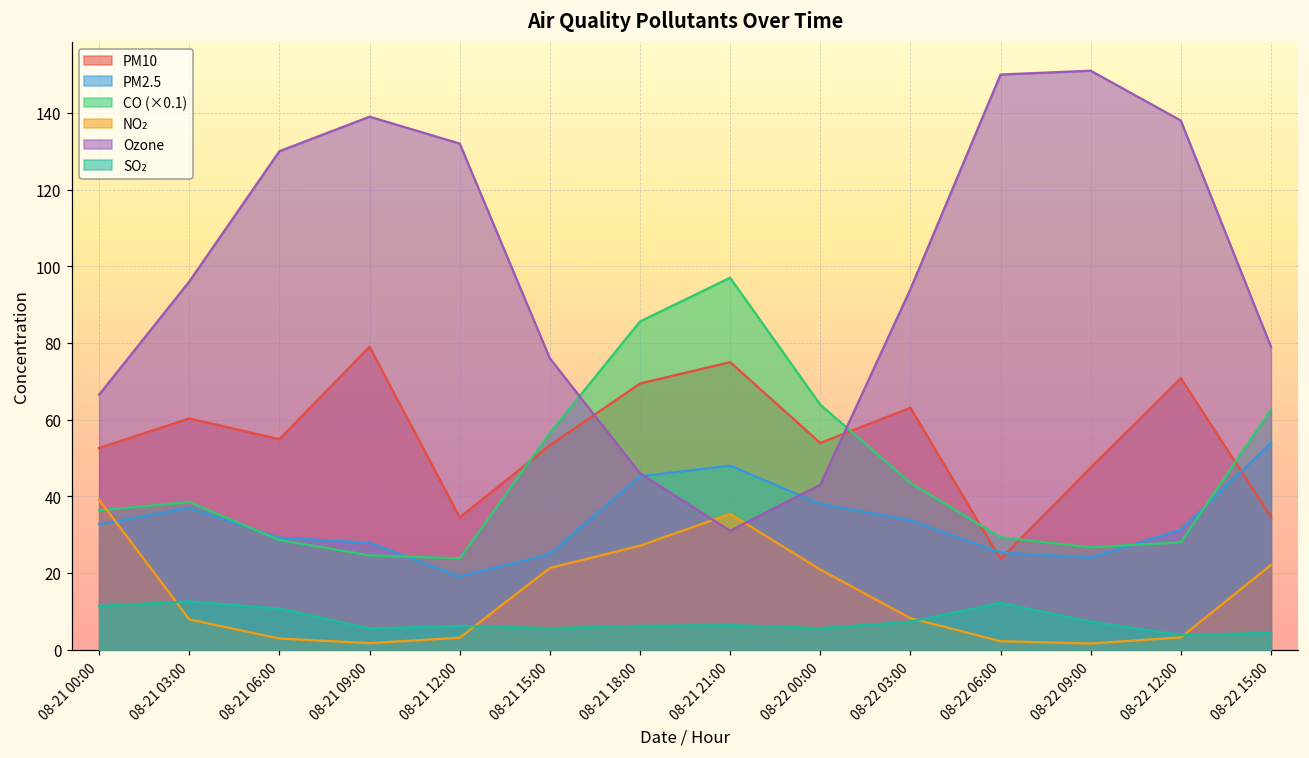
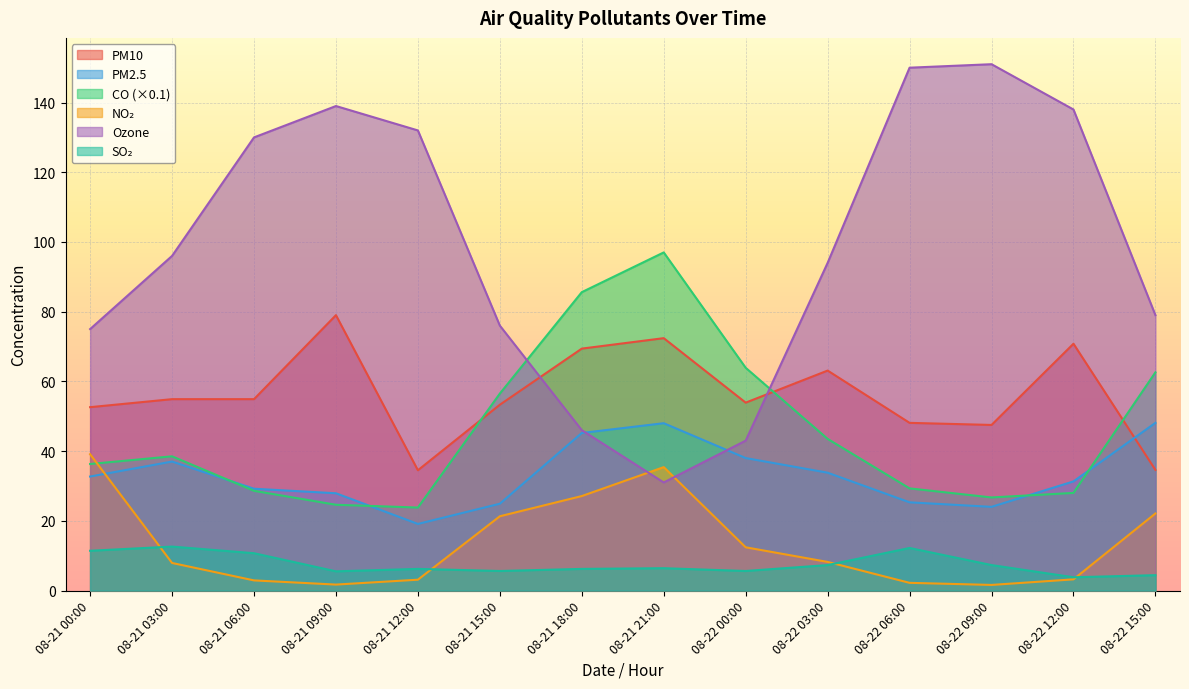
  {
    "PM10": {
      "08-21 00:00": 53,
-     "08-21 03:00": 60,
+     "08-21 03:00": 55,
      "08-21 06:00": 55,
      "08-21 09:00": 79,
      "08-21 12:00": 35,
      "08-21 15:00": 53,
      "08-21 18:00": 69,
-     "08-21 21:00": 75,
+     "08-21 21:00": 72,
      "08-22 00:00": 54,
      "08-22 03:00": 63,
-     "08-22 06:00": 24,
+     "08-22 06:00": 48,
      "08-22 09:00": 48,
      "08-22 12:00": 71,
      "08-22 15:00": 35
    },
    "PM2.5": {
      "08-21 00:00": 33,
      "08-21 03:00": 37,
      "08-21 09:00": 28,
      "08-21 12:00": 19,
      "08-21 15:00": 25,
      "08-21 18:00": 45,
      "08-21 21:00": 48,
      "08-22 00:00": 38,
      "08-22 03:00": 34,
      "08-22 06:00": 25,
      "08-22 09:00": 24,
      "08-22 12:00": 31,
-     "08-22 15:00": 54
+     "08-22 15:00": 48
    },
    "NO₂": {
      "08-21 00:00": 39,
      "08-21 03:00": 8,
      "08-21 06:00": 3,
      "08-21 09:00": 2,
      "08-21 12:00": 3,
      "08-21 15:00": 21,
      "08-21 18:00": 27,
      "08-21 21:00": 35,
-     "08-22 00:00": 21,
+     "08-22 00:00": 12,
      "08-22 03:00": 8,
      "08-22 06:00": 2,
      "08-22 09:00": 2,
      "08-22 15:00": 22
    },
    "Ozone": {
-     "08-21 00:00": 67,
+     "08-21 00:00": 75,
      "08-21 03:00": 96,
      "08-21 06:00": 130,
      "08-21 09:00": 139,
      "08-21 12:00": 132,
      "08-21 15:00": 76,
      "08-21 18:00": 46,
      "08-21 21:00": 31,
      "08-22 00:00": 43,
      "08-22 03:00": 94,
      "08-22 06:00": 150,
      "08-22 09:00": 151,
      "08-22 12:00": 138,
      "08-22 15:00": 79
    }
  }
